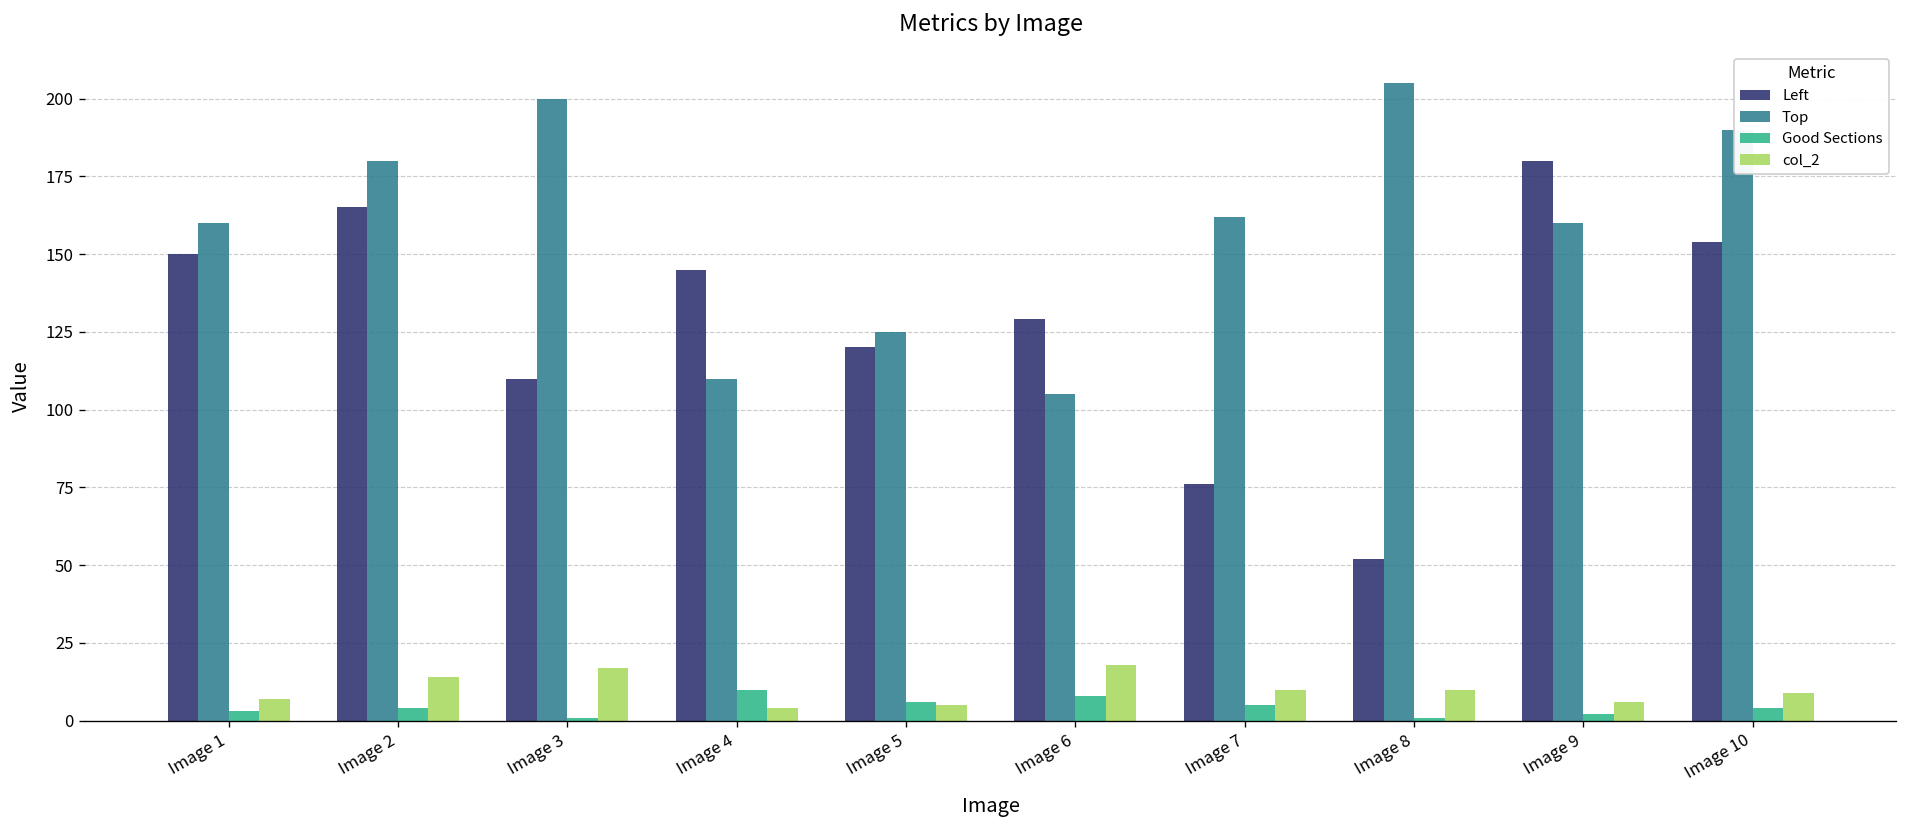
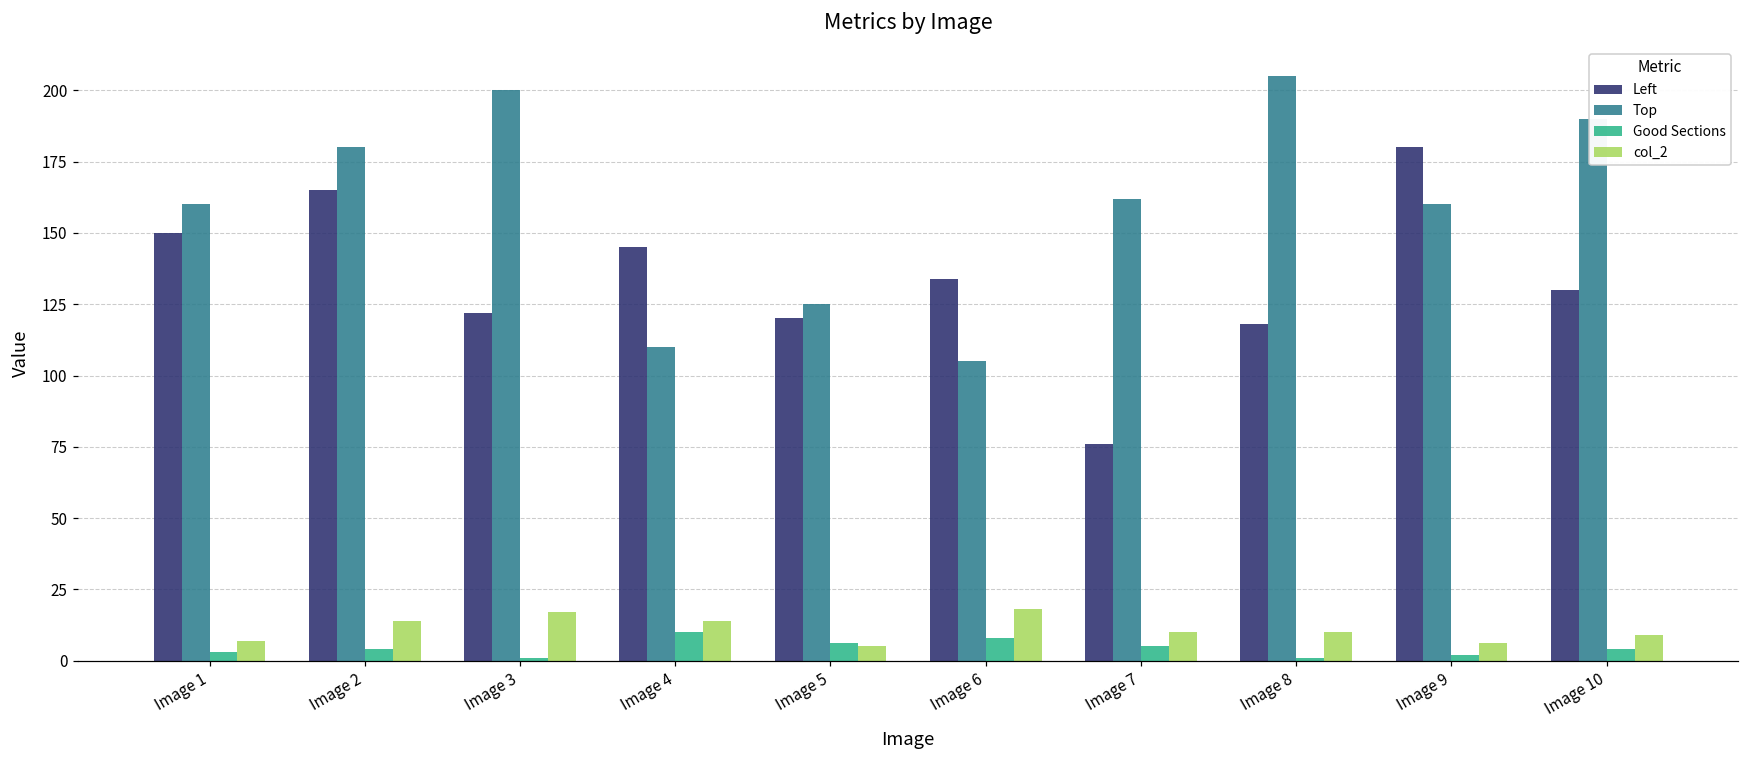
  {
    "Left": {
      "Image 1": 150,
      "Image 2": 165,
-     "Image 3": 110,
+     "Image 3": 122,
      "Image 4": 145,
      "Image 5": 120,
-     "Image 6": 129,
+     "Image 6": 134,
      "Image 7": 76,
-     "Image 8": 52,
+     "Image 8": 118,
      "Image 9": 180,
-     "Image 10": 154
+     "Image 10": 130
    },
    "col_2": {
      "Image 1": 7,
      "Image 2": 14,
      "Image 3": 17,
-     "Image 4": 4,
+     "Image 4": 14,
      "Image 5": 5,
      "Image 6": 18,
      "Image 7": 10,
      "Image 8": 10,
      "Image 9": 6,
      "Image 10": 9
    }
  }
